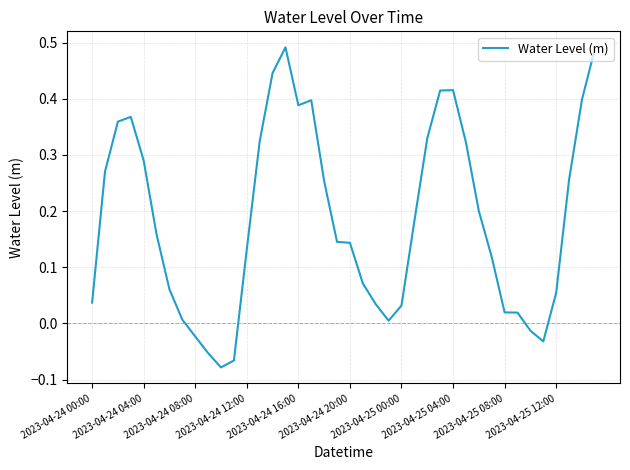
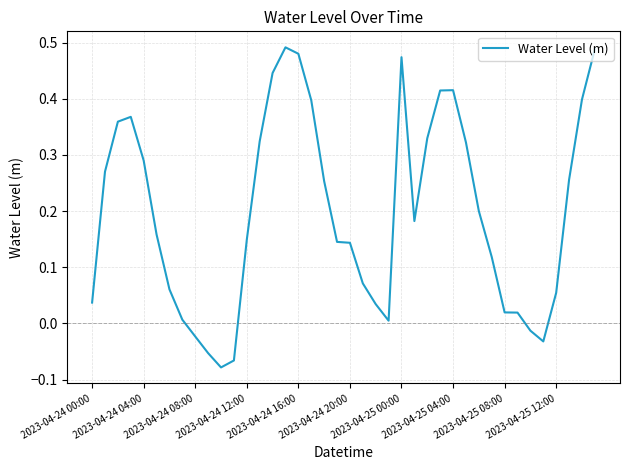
  {
    "2023-04-24 00:00": 0.04,
    "2023-04-24 04:00": 0.29,
    "2023-04-24 08:00": -0.02,
-   "2023-04-24 12:00": 0.13,
-   "2023-04-24 16:00": 0.39,
+   "2023-04-24 12:00": 0.15,
+   "2023-04-24 16:00": 0.48,
    "2023-04-24 20:00": 0.14,
-   "2023-04-25 00:00": 0.03,
+   "2023-04-25 00:00": 0.47,
    "2023-04-25 04:00": 0.42,
    "2023-04-25 08:00": 0.02,
    "2023-04-25 12:00": 0.05
  }
